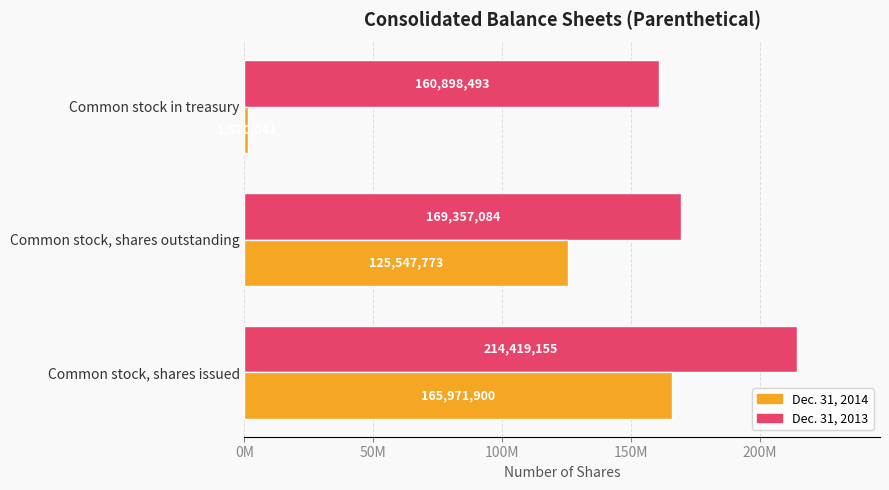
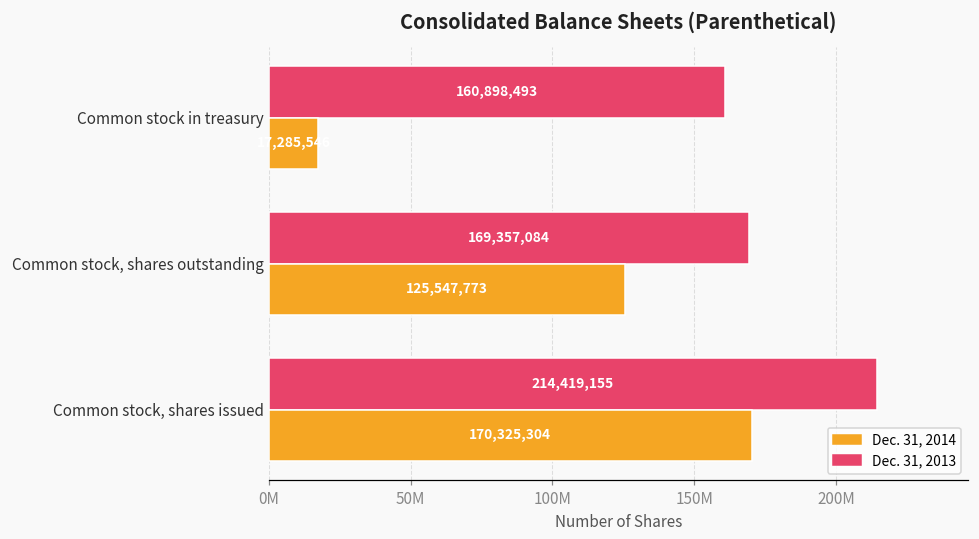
  {
    "Dec. 31, 2013": {
      "Common stock in treasury": "160,898,493",
      "Common stock, shares outstanding": "169,357,084",
      "Common stock, shares issued": "214,419,155"
    },
    "Dec. 31, 2014": {
-     "Common stock in treasury": "2000000",
+     "Common stock in treasury": "17000000",
      "Common stock, shares outstanding": "125,547,773",
-     "Common stock, shares issued": "165,971,900"
+     "Common stock, shares issued": "170,325,304"
    }
  }
